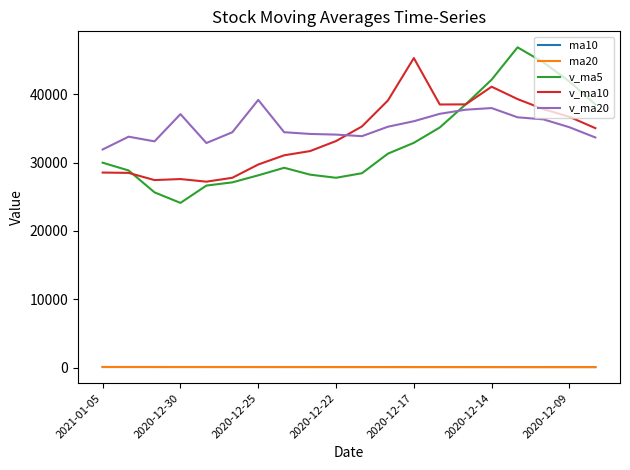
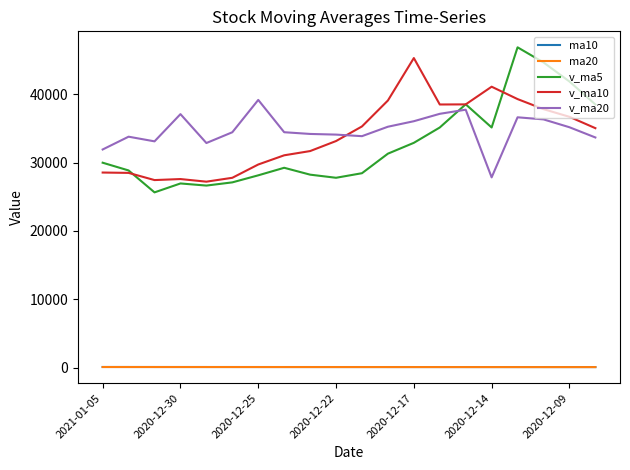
  {
    "ma20": {
      "2021-01-05": 0,
      "2020-12-30": 0,
      "2020-12-25": 0,
      "2020-12-22": 0,
      "2020-12-17": 0,
      "2020-12-14": 0,
      "2020-12-09": 0
    },
    "v_ma5": {
      "2021-01-05": 30000,
-     "2020-12-30": 24000,
+     "2020-12-30": 27000,
      "2020-12-25": 28000,
      "2020-12-22": 28000,
      "2020-12-17": 33000,
-     "2020-12-14": 42000
+     "2020-12-14": 35000
    },
    "v_ma10": {
      "2021-01-05": 29000,
      "2020-12-30": 28000,
      "2020-12-25": 30000,
      "2020-12-22": 33000,
      "2020-12-17": 45000,
      "2020-12-14": 41000
    },
    "v_ma20": {
      "2021-01-05": 32000,
      "2020-12-30": 37000,
      "2020-12-25": 39000,
      "2020-12-22": 34000,
      "2020-12-17": 36000,
-     "2020-12-14": 38000,
+     "2020-12-14": 28000,
      "2020-12-09": 35000
    }
  }
